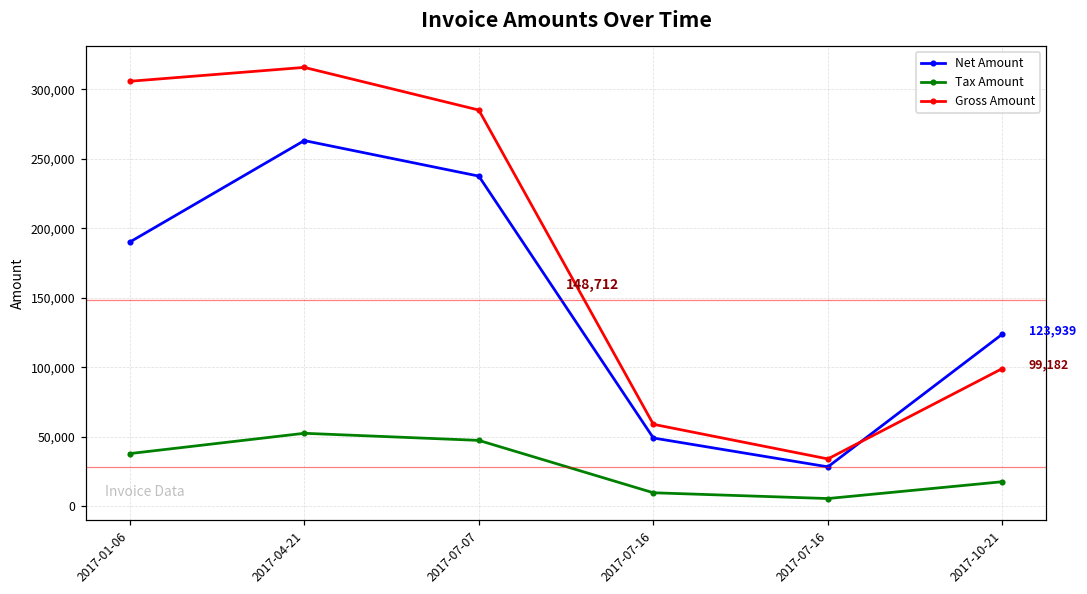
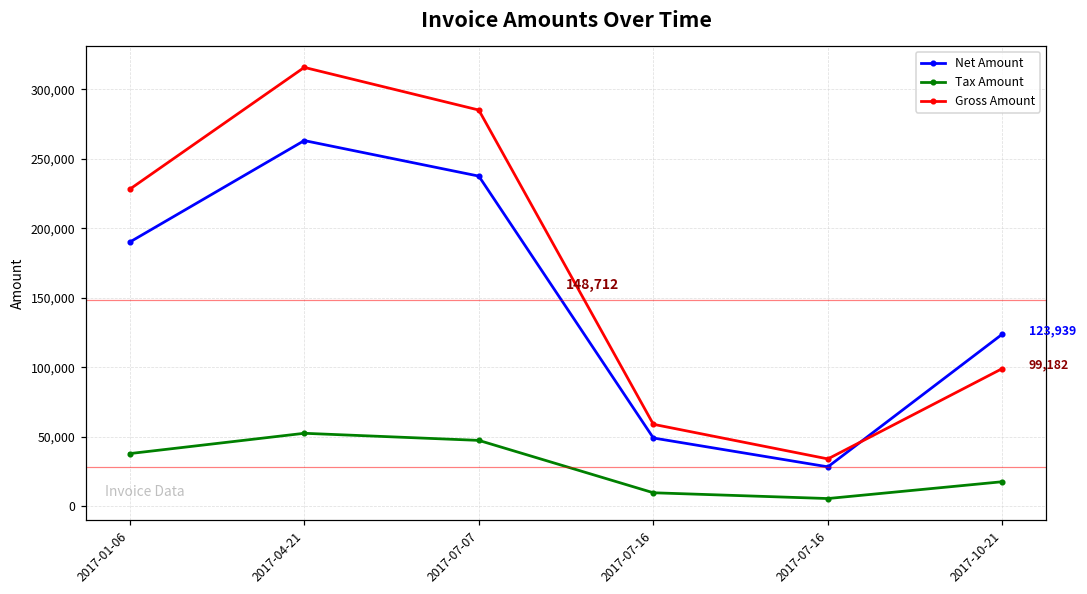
  {
    "Net Amount": {
      "2017-10-21": "123,939"
    },
    "Tax Amount": {
      "2017-01-06": "38,000",
      "2017-04-21": "53,000",
      "2017-07-07": "48,000",
      "2017-10-21": "18,000"
    },
    "Gross Amount": {
-     "2017-01-06": "306,000",
+     "2017-01-06": "228,000",
      "2017-04-21": "316,000",
      "2017-07-07": "285,000"
    }
  }
